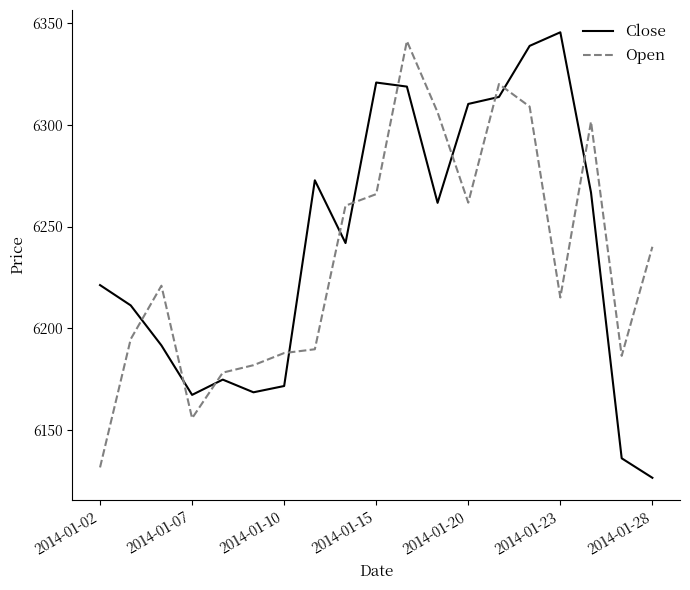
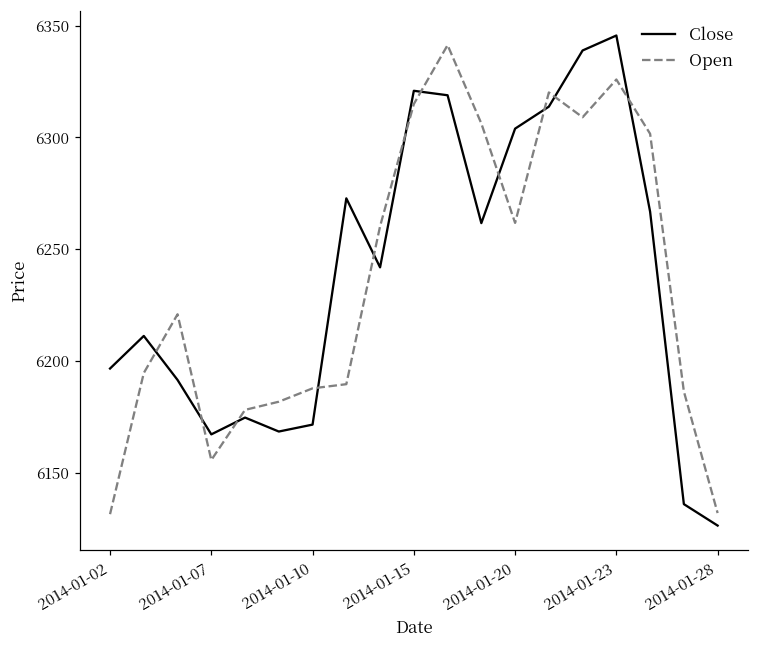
  {
    "Close": {
-     "2014-01-02": 6221,
+     "2014-01-02": 6197,
      "2014-01-07": 6167,
      "2014-01-10": 6171,
      "2014-01-15": 6321,
-     "2014-01-20": 6310,
+     "2014-01-20": 6304,
      "2014-01-23": 6346,
      "2014-01-28": 6126
    },
    "Open": {
      "2014-01-02": 6131,
      "2014-01-07": 6156,
      "2014-01-10": 6188,
-     "2014-01-15": 6266,
+     "2014-01-15": 6315,
      "2014-01-20": 6262,
-     "2014-01-23": 6215,
-     "2014-01-28": 6240
+     "2014-01-23": 6326,
+     "2014-01-28": 6132
    }
  }
